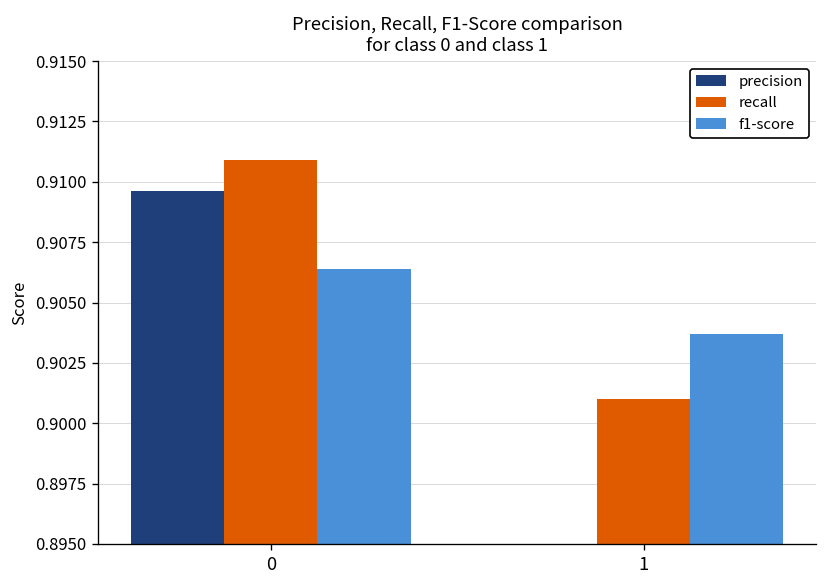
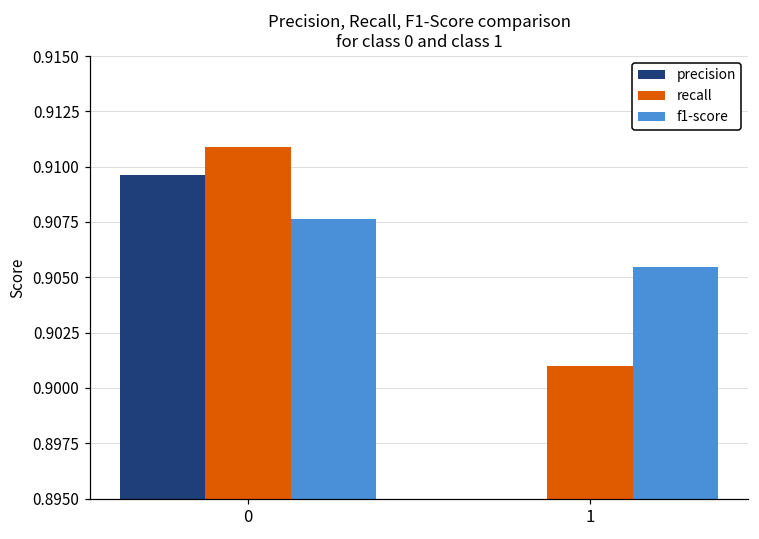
  {
    "precision": {
      "0": 0.9096
    },
    "recall": {
      "0": 0.9109,
      "1": 0.9010
    },
    "f1-score": {
-     "0": 0.9064,
-     "1": 0.9037
+     "0": 0.9076,
+     "1": 0.9055
    }
  }
